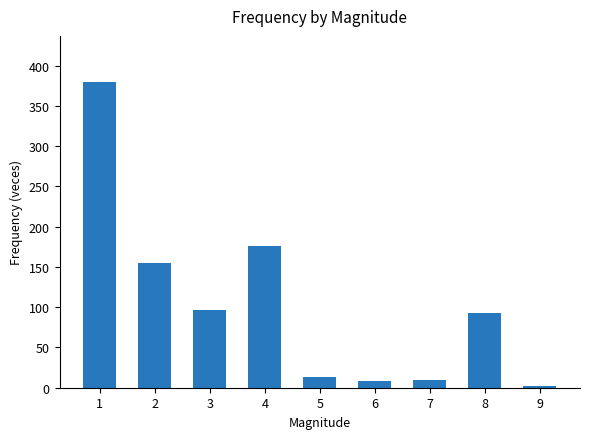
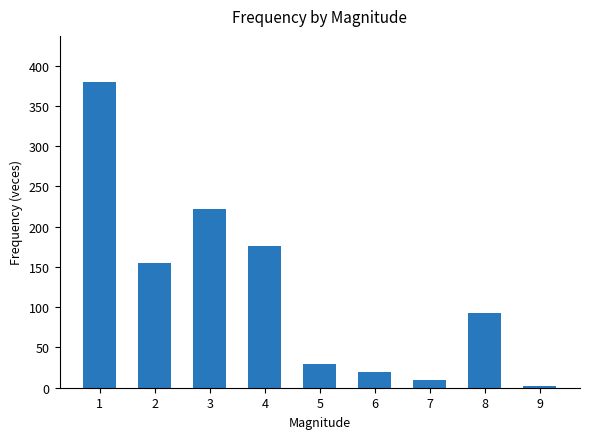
  {
    "1": 380,
    "2": 160,
-   "3": 100,
+   "3": 220,
    "4": 180,
-   "5": 10,
-   "6": 10,
+   "5": 30,
+   "6": 20,
    "7": 10,
    "8": 90
  }
